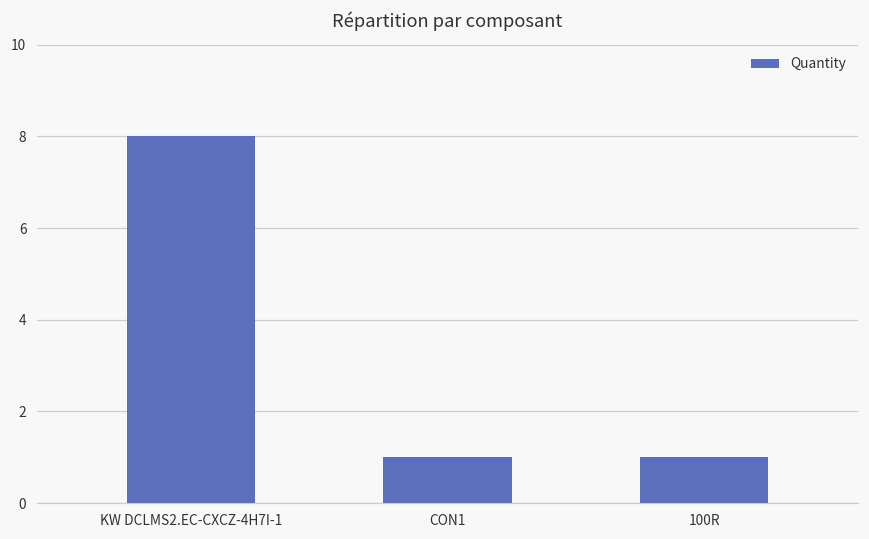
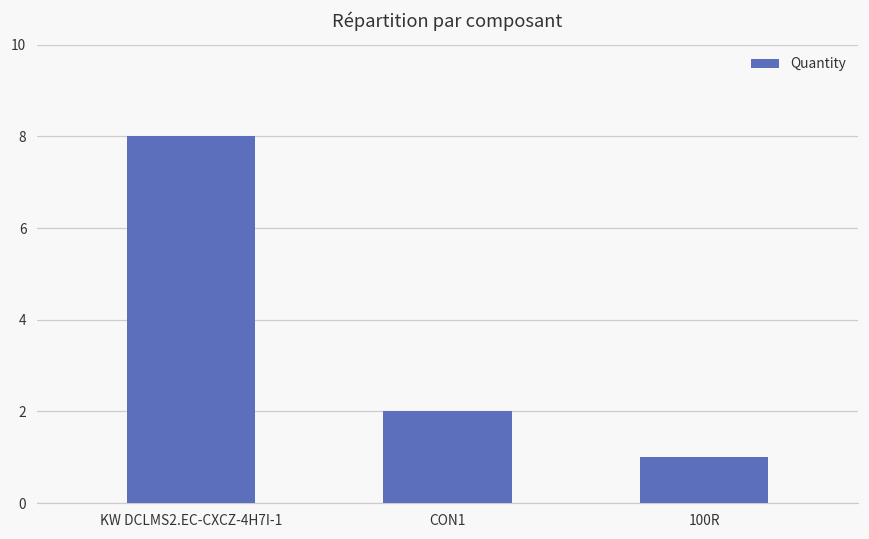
  {
    "KW DCLMS2.EC-CXCZ-4H7I-1": 8,
-   "CON1": 1,
+   "CON1": 2,
    "100R": 1
  }
